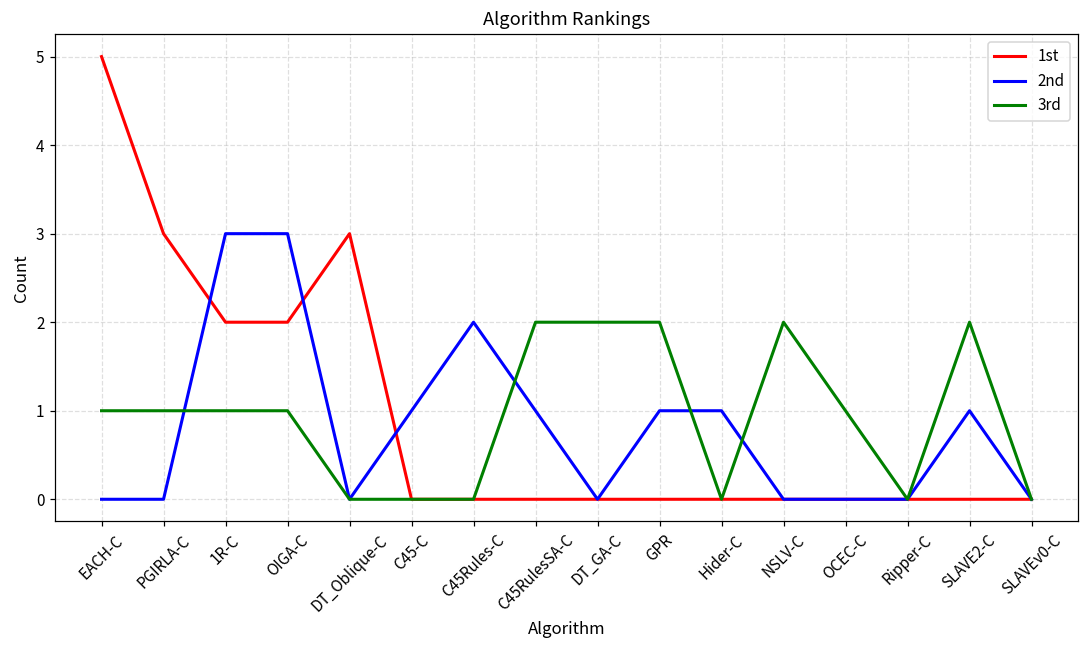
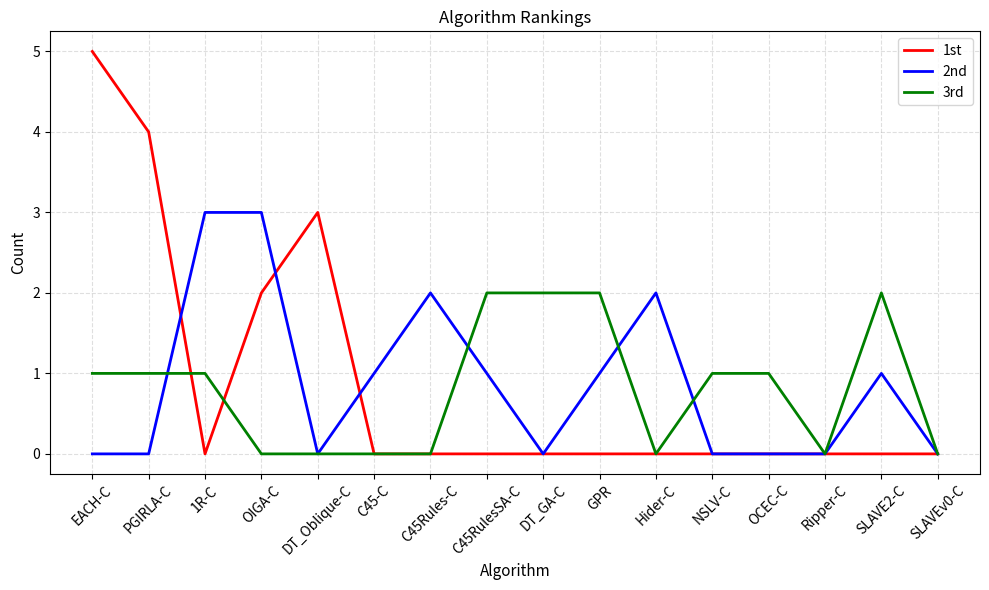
  {
    "1st": {
      "EACH-C": 5,
-     "PGIRLA-C": 3,
-     "1R-C": 2,
+     "PGIRLA-C": 4,
+     "1R-C": 0,
      "OIGA-C": 2,
      "DT_Oblique-C": 3,
      "C45RulesSA-C": 0,
      "GPR": 0,
      "SLAVE2-C": 0
    },
    "2nd": {
      "EACH-C": 0,
      "PGIRLA-C": 0,
      "1R-C": 3,
      "OIGA-C": 3,
      "C45-C": 1,
      "C45Rules-C": 2,
      "C45RulesSA-C": 1,
      "GPR": 1,
-     "Hider-C": 1,
+     "Hider-C": 2,
      "SLAVE2-C": 1
    },
    "3rd": {
      "EACH-C": 1,
      "PGIRLA-C": 1,
      "1R-C": 1,
-     "OIGA-C": 1,
+     "OIGA-C": 0,
      "C45RulesSA-C": 2,
      "DT_GA-C": 2,
      "GPR": 2,
-     "NSLV-C": 2,
+     "NSLV-C": 1,
      "OCEC-C": 1,
      "SLAVE2-C": 2
    }
  }
